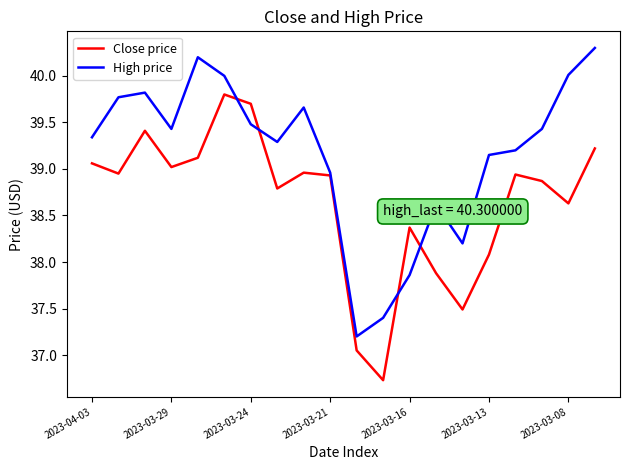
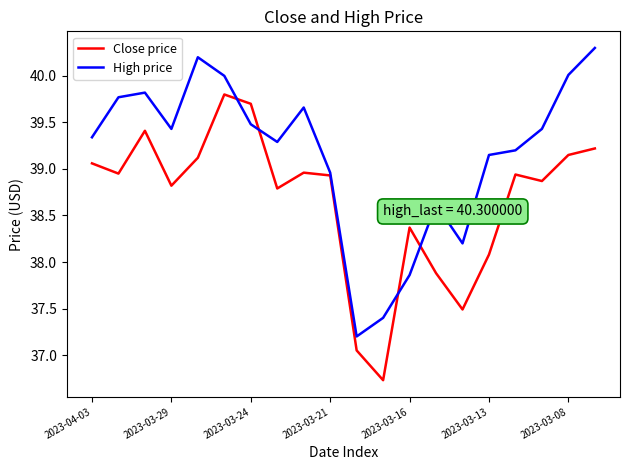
  {
    "Close price": {
      "2023-04-03": 39.1,
-     "2023-03-29": 39.0,
+     "2023-03-29": 38.8,
      "2023-03-24": 39.7,
      "2023-03-21": 38.9,
      "2023-03-16": 38.4,
      "2023-03-13": 38.1,
-     "2023-03-08": 38.6
+     "2023-03-08": 39.2
    },
    "High price": {
      "2023-04-03": 39.3,
      "2023-03-29": 39.4,
      "2023-03-24": 39.5,
      "2023-03-21": 39.0,
      "2023-03-16": 37.9,
      "2023-03-13": 39.2,
      "2023-03-08": 40.0
    }
  }
